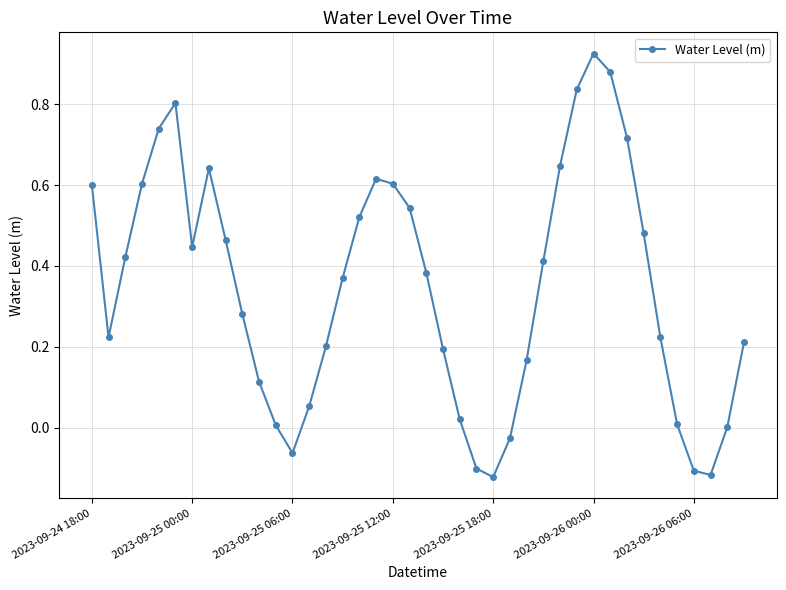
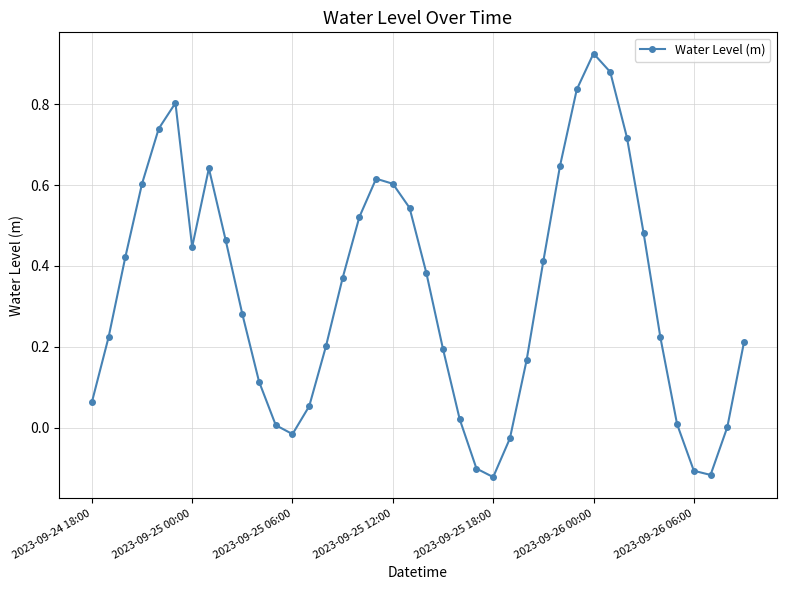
  {
-   "2023-09-24 18:00": 0.60,
+   "2023-09-24 18:00": 0.06,
    "2023-09-25 00:00": 0.45,
-   "2023-09-25 06:00": -0.06,
+   "2023-09-25 06:00": -0.02,
    "2023-09-25 12:00": 0.60,
    "2023-09-25 18:00": -0.12,
    "2023-09-26 00:00": 0.93,
    "2023-09-26 06:00": -0.11
  }
